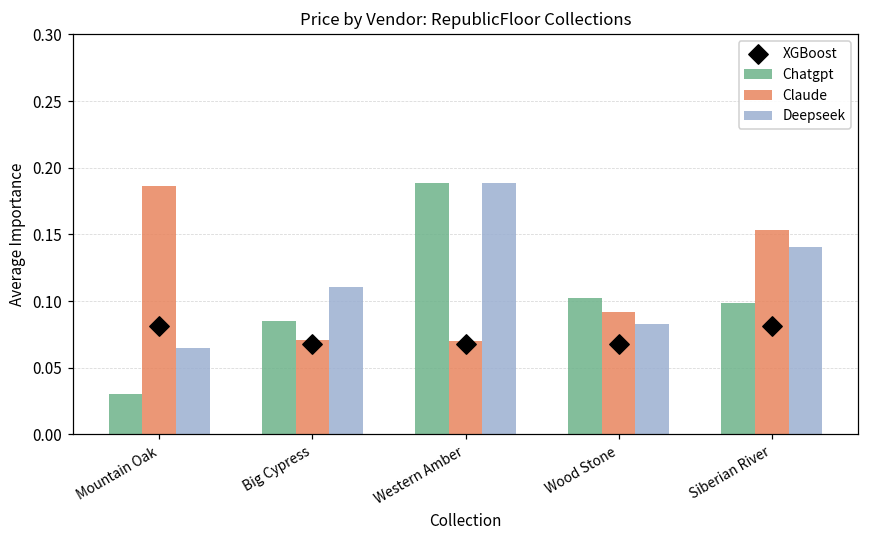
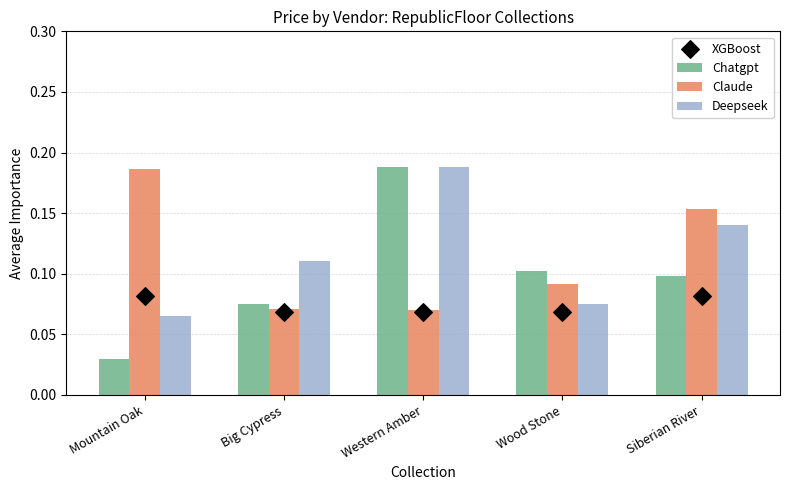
  {
    "Chatgpt": {
      "Mountain Oak": 0.030,
-     "Big Cypress": 0.085,
+     "Big Cypress": 0.075,
      "Western Amber": 0.188,
      "Wood Stone": 0.103,
      "Siberian River": 0.098
    },
    "Claude": {
      "Mountain Oak": 0.187,
      "Big Cypress": 0.071,
      "Western Amber": 0.070,
      "Wood Stone": 0.092,
      "Siberian River": 0.153
    },
    "Deepseek": {
      "Mountain Oak": 0.065,
      "Big Cypress": 0.110,
      "Western Amber": 0.188,
-     "Wood Stone": 0.083,
+     "Wood Stone": 0.075,
      "Siberian River": 0.140
    }
  }
